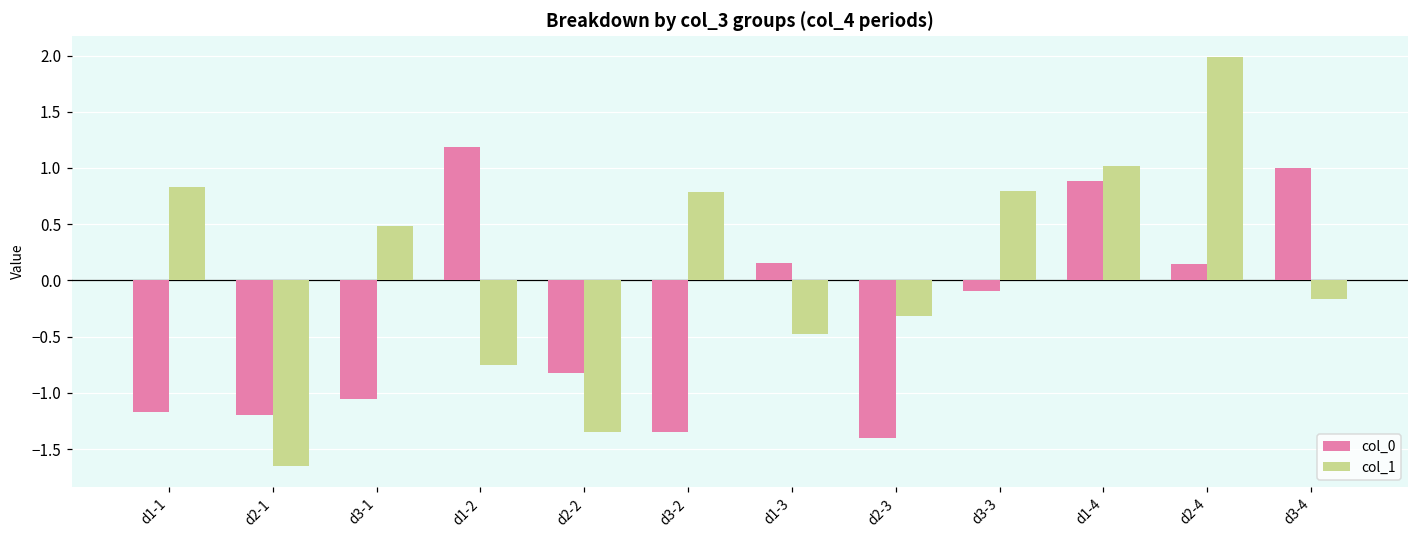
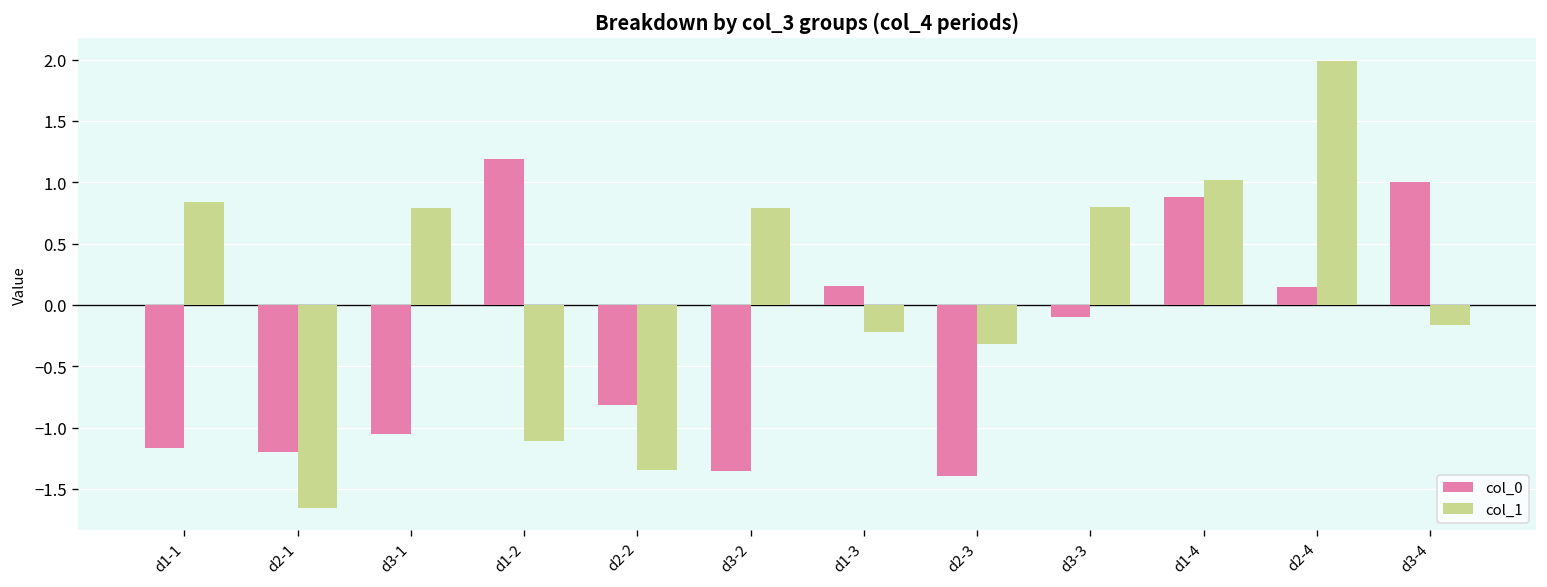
  {
    "col_0": {
      "d1-1": -1.17,
      "d2-1": -1.20,
      "d3-1": -1.05,
      "d1-2": 1.19,
      "d2-2": -0.82,
      "d3-2": -1.35,
      "d1-3": 0.16,
      "d2-3": -1.40,
      "d3-3": -0.10,
      "d1-4": 0.88,
      "d2-4": 0.14,
      "d3-4": 1.00
    },
    "col_1": {
      "d1-1": 0.84,
      "d2-1": -1.65,
-     "d3-1": 0.48,
-     "d1-2": -0.75,
+     "d3-1": 0.79,
+     "d1-2": -1.11,
      "d2-2": -1.35,
      "d3-2": 0.79,
-     "d1-3": -0.48,
+     "d1-3": -0.22,
      "d2-3": -0.32,
      "d3-3": 0.80,
      "d1-4": 1.02,
      "d2-4": 1.99,
      "d3-4": -0.16
    }
  }
